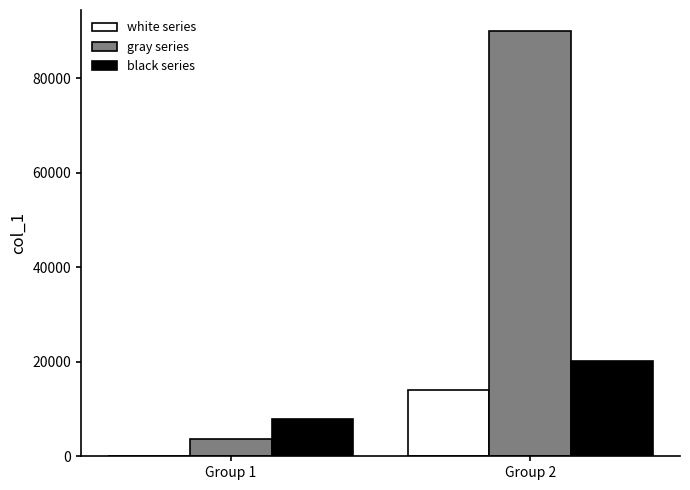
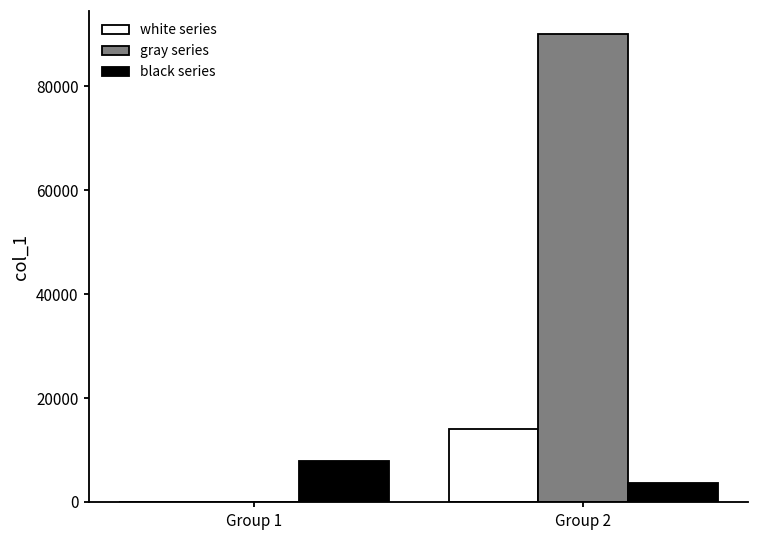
  {
    "white series": {
      "Group 2": 14000
    },
    "gray series": {
-     "Group 1": 4000,
+     "Group 1": 0,
      "Group 2": 90000
    },
    "black series": {
      "Group 1": 8000,
-     "Group 2": 20000
+     "Group 2": 4000
    }
  }
